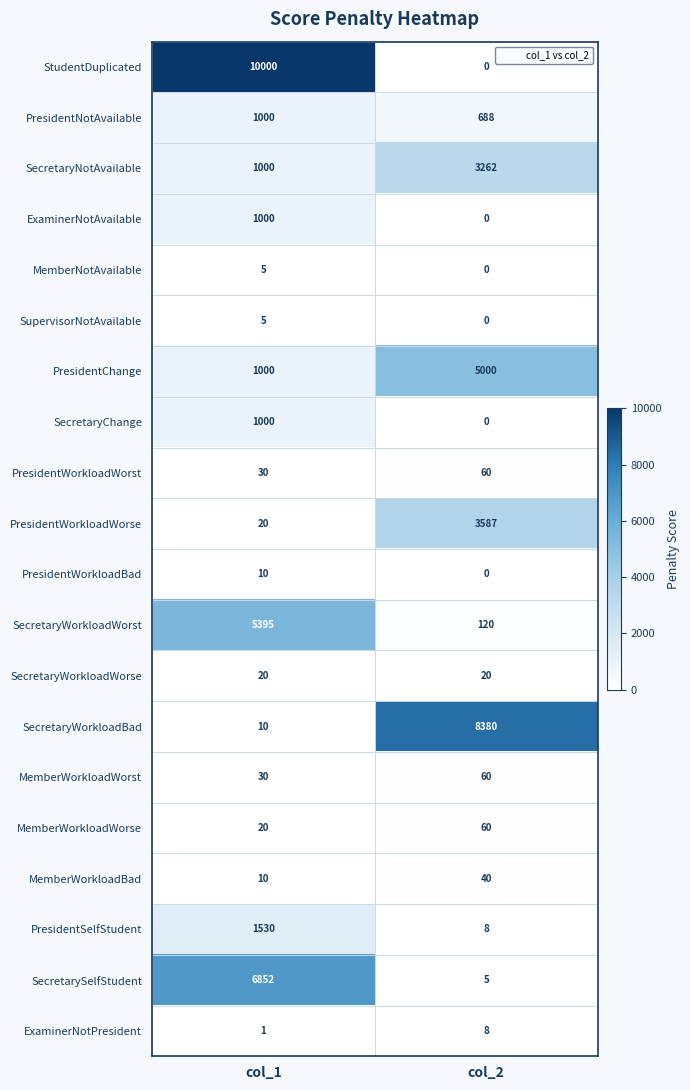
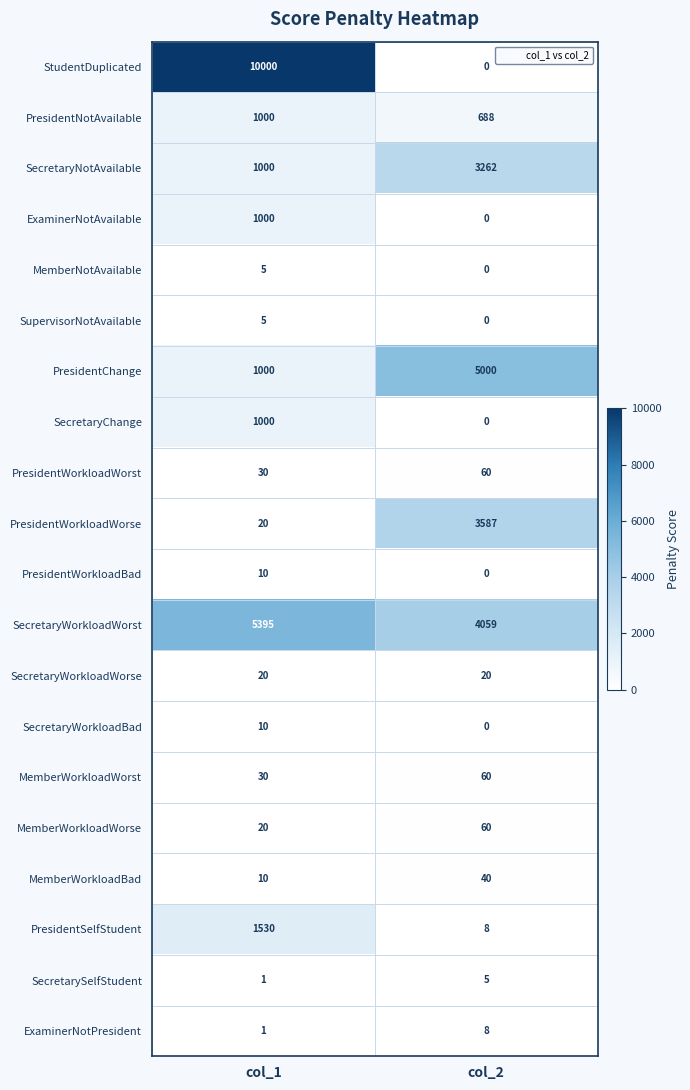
  {
    "StudentDuplicated": {
      "col_1": 10000,
      "col_2": 0
    },
    "PresidentNotAvailable": {
      "col_1": 1000,
      "col_2": 688
    },
    "SecretaryNotAvailable": {
      "col_1": 1000,
      "col_2": 3262
    },
    "ExaminerNotAvailable": {
      "col_1": 1000,
      "col_2": 0
    },
    "MemberNotAvailable": {
      "col_1": 5,
      "col_2": 0
    },
    "SupervisorNotAvailable": {
      "col_1": 5,
      "col_2": 0
    },
    "PresidentChange": {
      "col_1": 1000,
      "col_2": 5000
    },
    "SecretaryChange": {
      "col_1": 1000,
      "col_2": 0
    },
    "PresidentWorkloadWorst": {
      "col_1": 30,
      "col_2": 60
    },
    "PresidentWorkloadWorse": {
      "col_1": 20,
      "col_2": 3587
    },
    "PresidentWorkloadBad": {
      "col_1": 10,
      "col_2": 0
    },
    "SecretaryWorkloadWorst": {
      "col_1": 5395,
-     "col_2": 120
+     "col_2": 4059
    },
    "SecretaryWorkloadWorse": {
      "col_1": 20,
      "col_2": 20
    },
    "SecretaryWorkloadBad": {
      "col_1": 10,
-     "col_2": 8380
+     "col_2": 0
    },
    "MemberWorkloadWorst": {
      "col_1": 30,
      "col_2": 60
    },
    "MemberWorkloadWorse": {
      "col_1": 20,
      "col_2": 60
    },
    "MemberWorkloadBad": {
      "col_1": 10,
      "col_2": 40
    },
    "PresidentSelfStudent": {
      "col_1": 1530,
      "col_2": 8
    },
    "SecretarySelfStudent": {
-     "col_1": 6852,
+     "col_1": 1,
      "col_2": 5
    },
    "ExaminerNotPresident": {
      "col_1": 1,
      "col_2": 8
    }
  }
